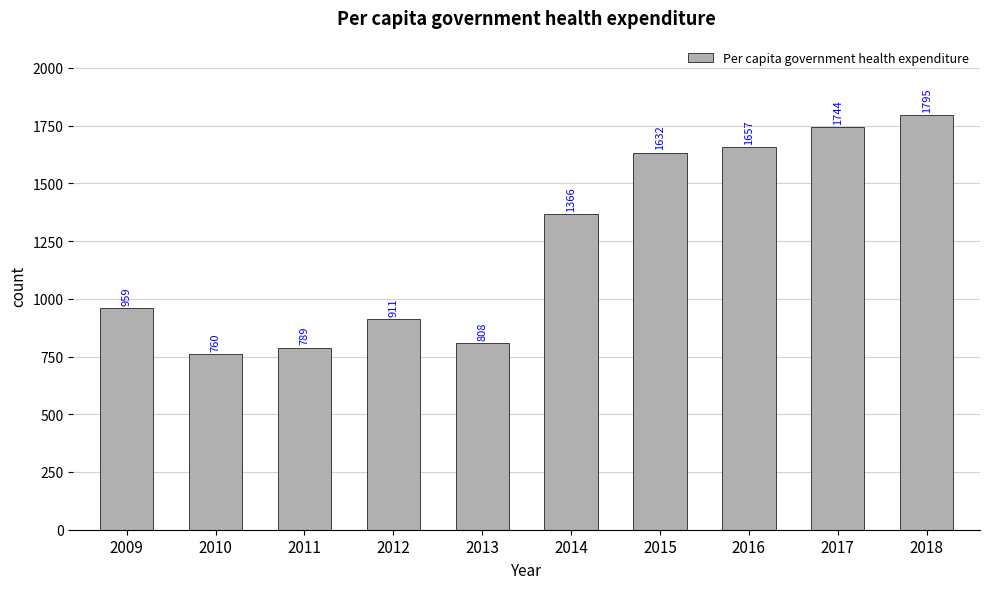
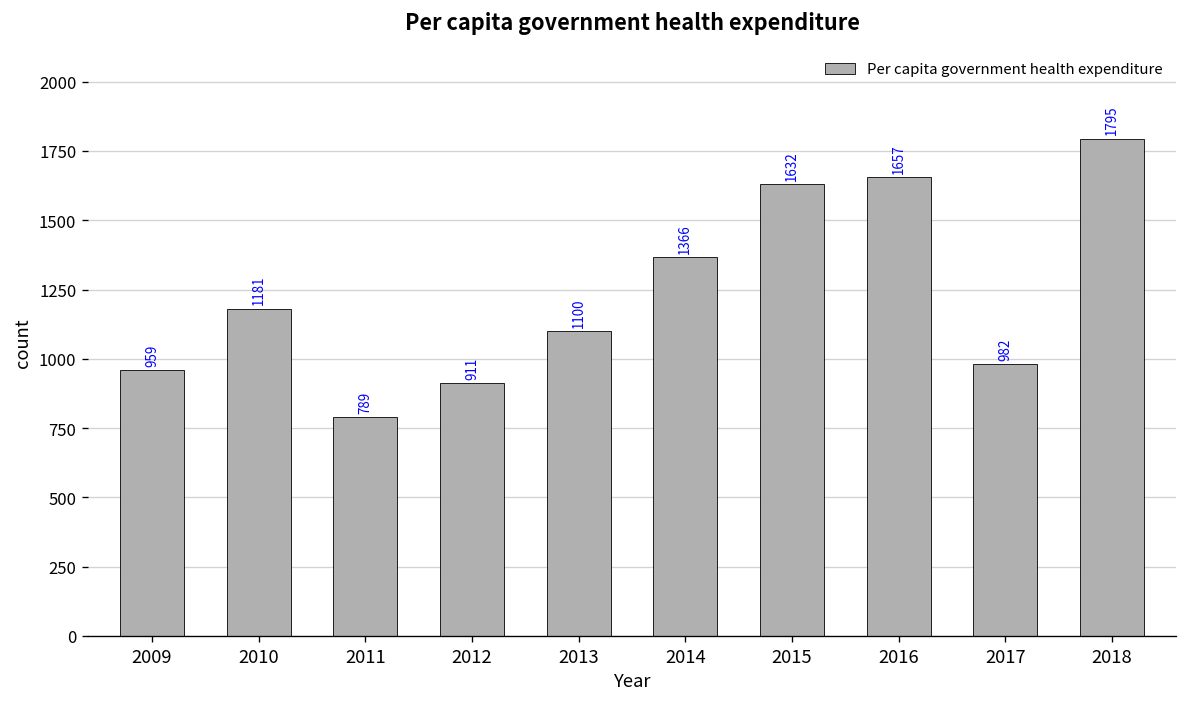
  {
    "2009": 959,
-   "2010": 760,
+   "2010": 1181,
    "2011": 789,
    "2012": 911,
-   "2013": 808,
+   "2013": 1100,
    "2014": 1366,
    "2015": 1632,
    "2016": 1657,
-   "2017": 1744,
+   "2017": 982,
    "2018": 1795
  }
